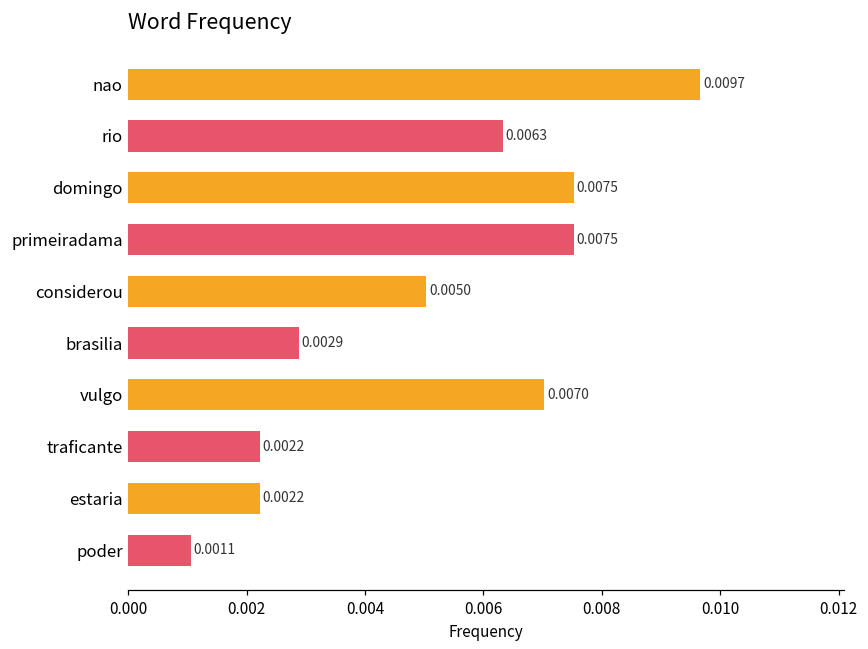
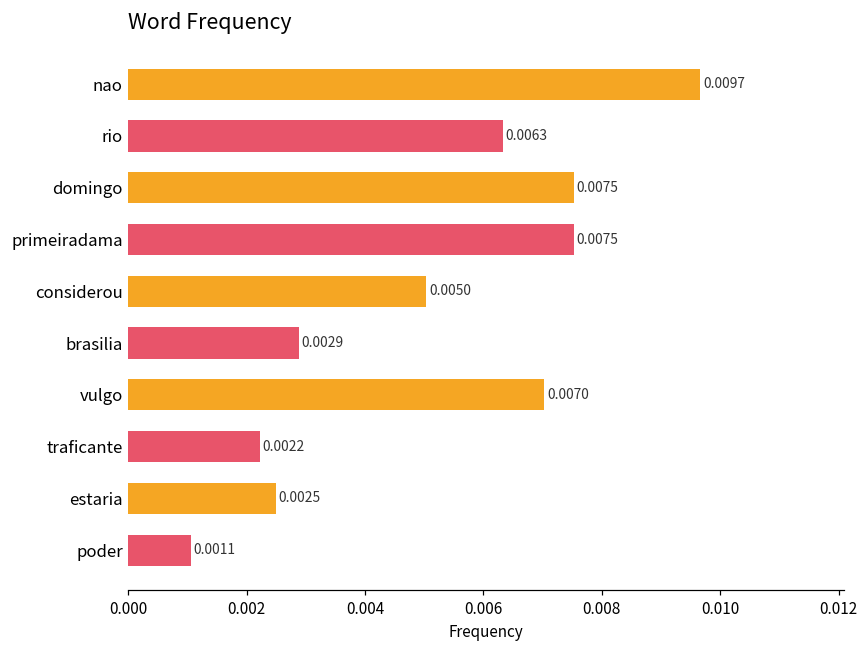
  {
    "nao": 0.0097,
    "rio": 0.0063,
    "domingo": 0.0075,
    "primeiradama": 0.0075,
    "considerou": 0.0050,
    "brasilia": 0.0029,
    "vulgo": 0.0070,
    "traficante": 0.0022,
-   "estaria": 0.0022,
+   "estaria": 0.0025,
    "poder": 0.0011
  }
